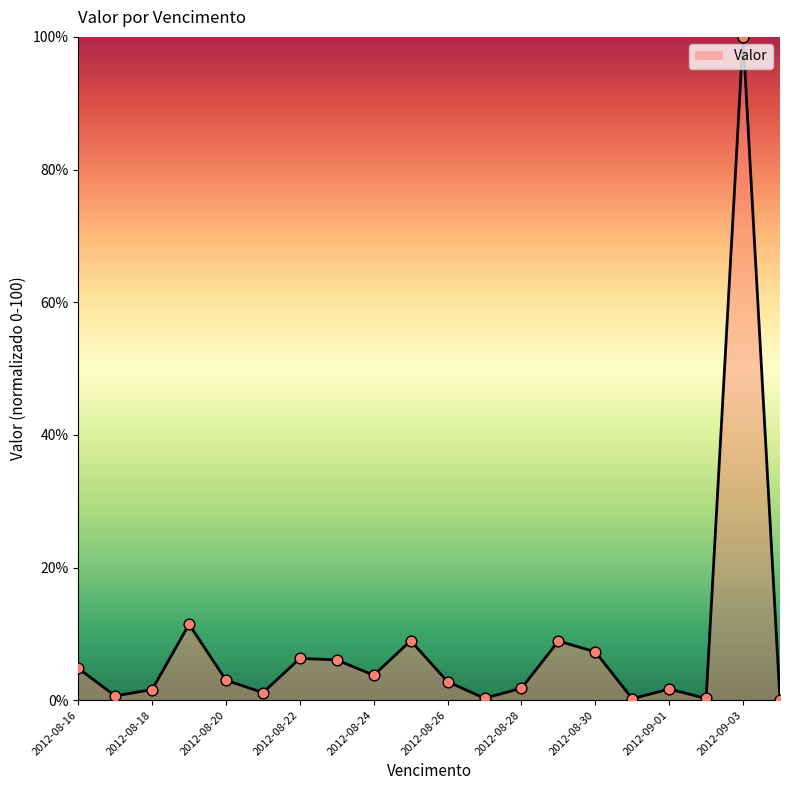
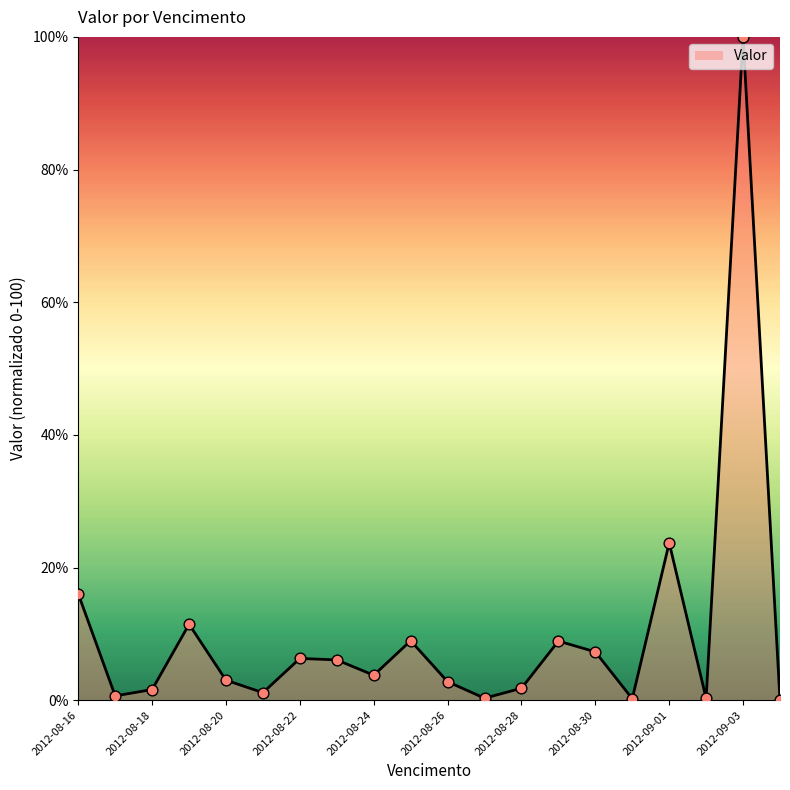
  {
-   "2012-08-16": "5%",
+   "2012-08-16": "16%",
    "2012-08-18": "2%",
    "2012-08-20": "3%",
    "2012-08-22": "6%",
    "2012-08-24": "4%",
    "2012-08-26": "3%",
    "2012-08-28": "2%",
    "2012-08-30": "7%",
-   "2012-09-01": "2%",
+   "2012-09-01": "24%",
    "2012-09-03": "100%"
  }
